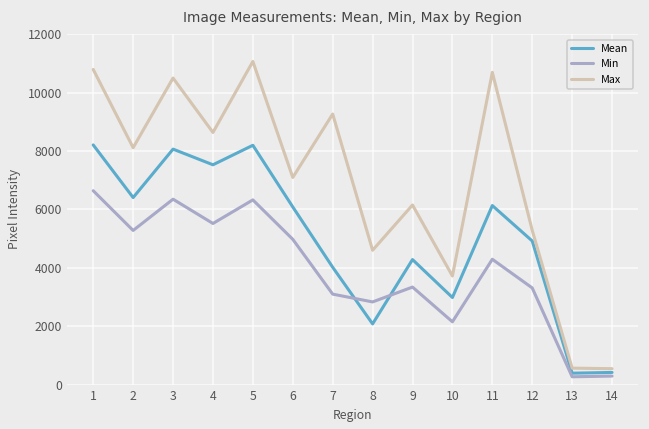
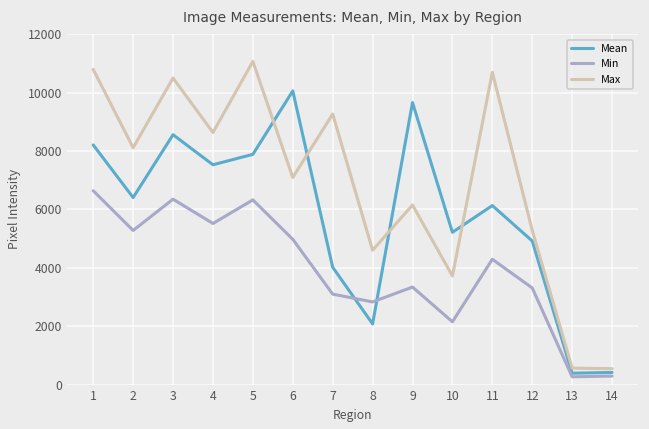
  {
    "Mean": {
      "1": 8200,
      "2": 6400,
-     "3": 8100,
+     "3": 8600,
      "4": 7500,
-     "5": 8200,
-     "6": 6100,
+     "5": 7900,
+     "6": 10100,
      "7": 4000,
      "8": 2100,
-     "9": 4300,
-     "10": 3000,
+     "9": 9700,
+     "10": 5200,
      "11": 6100,
      "12": 4900,
      "13": 400,
      "14": 400
    }
  }
